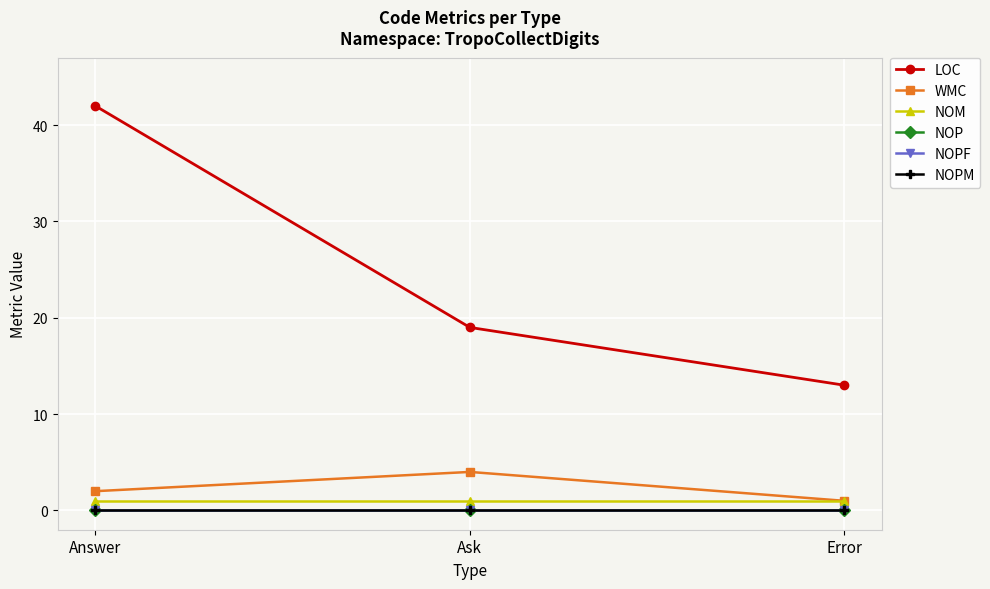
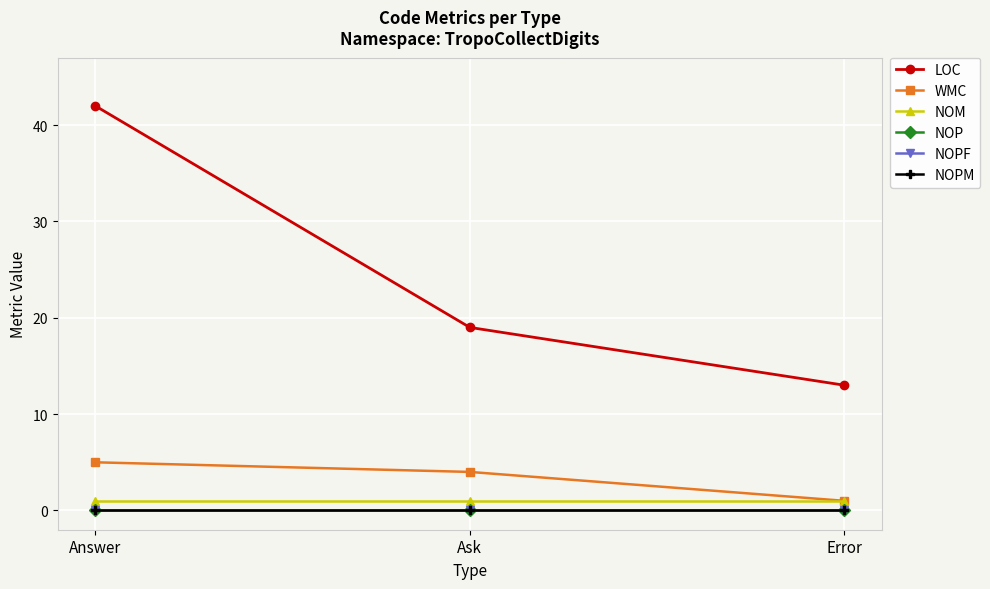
  {
    "LOC": {
      "Answer": 42,
      "Ask": 19,
      "Error": 13
    },
    "WMC": {
-     "Answer": 2,
+     "Answer": 5,
      "Ask": 4
    },
    "NOM": {
      "Answer": 1,
      "Ask": 1
    },
    "NOPM": {
      "Answer": 0,
      "Ask": 0,
      "Error": 0
    }
  }
